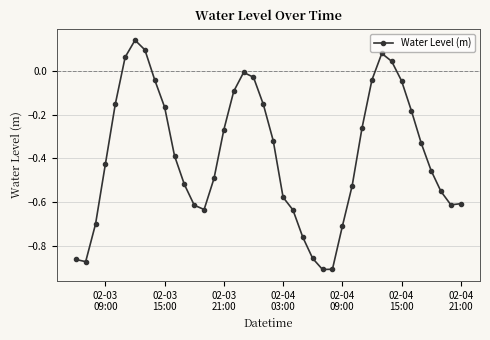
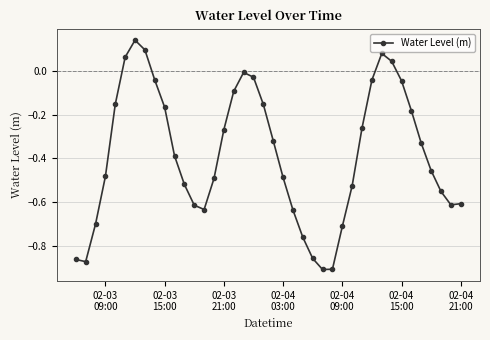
  {
-   "02-03 09:00": -0.42,
+   "02-03 09:00": -0.48,
    "02-03 15:00": -0.17,
    "02-03 21:00": -0.27,
-   "02-04 03:00": -0.58,
+   "02-04 03:00": -0.49,
    "02-04 09:00": -0.71,
    "02-04 15:00": -0.05,
    "02-04 21:00": -0.61
  }
